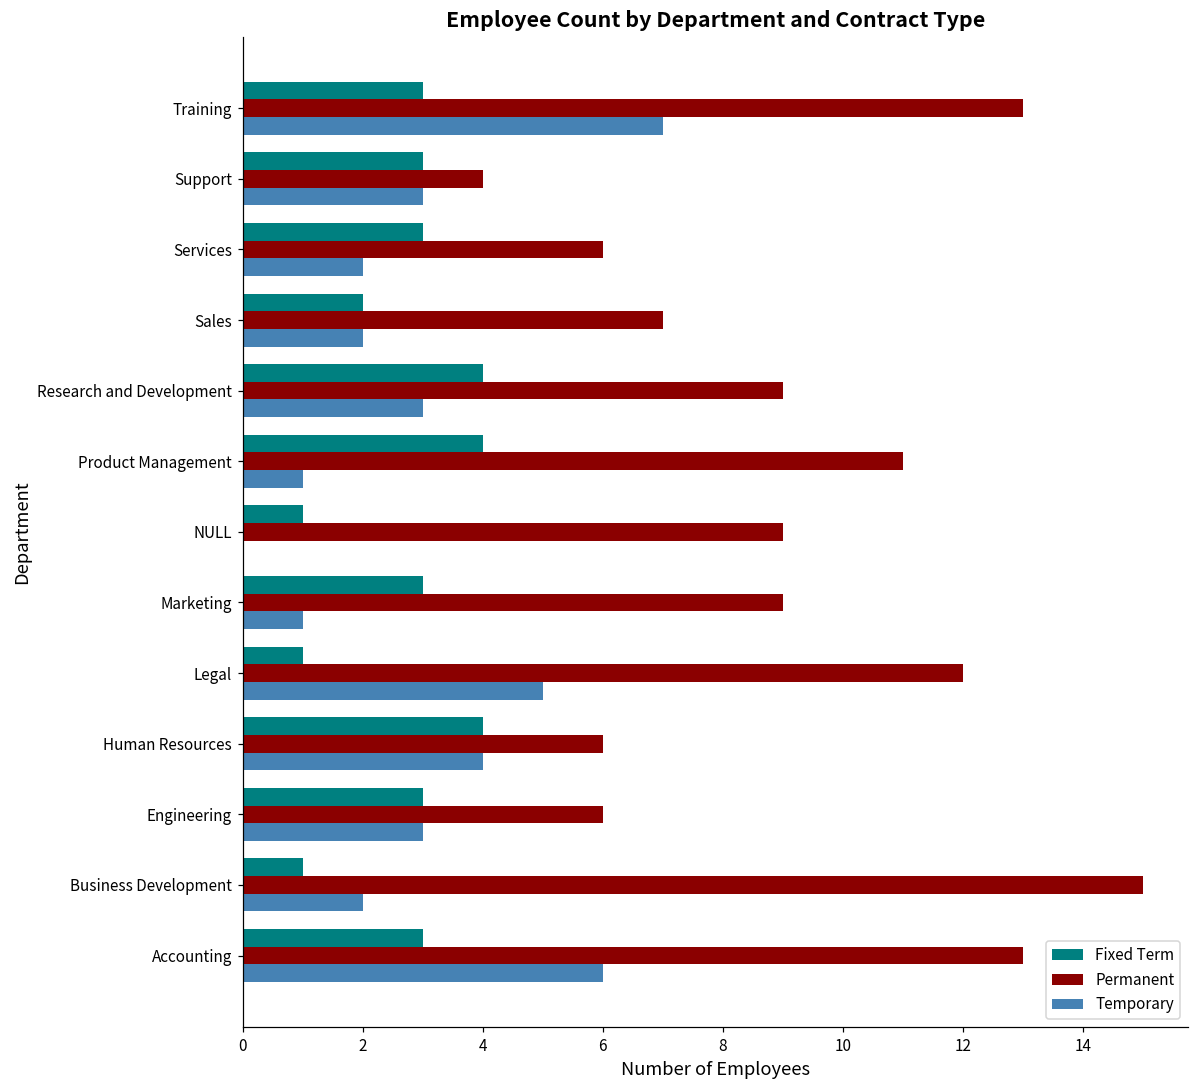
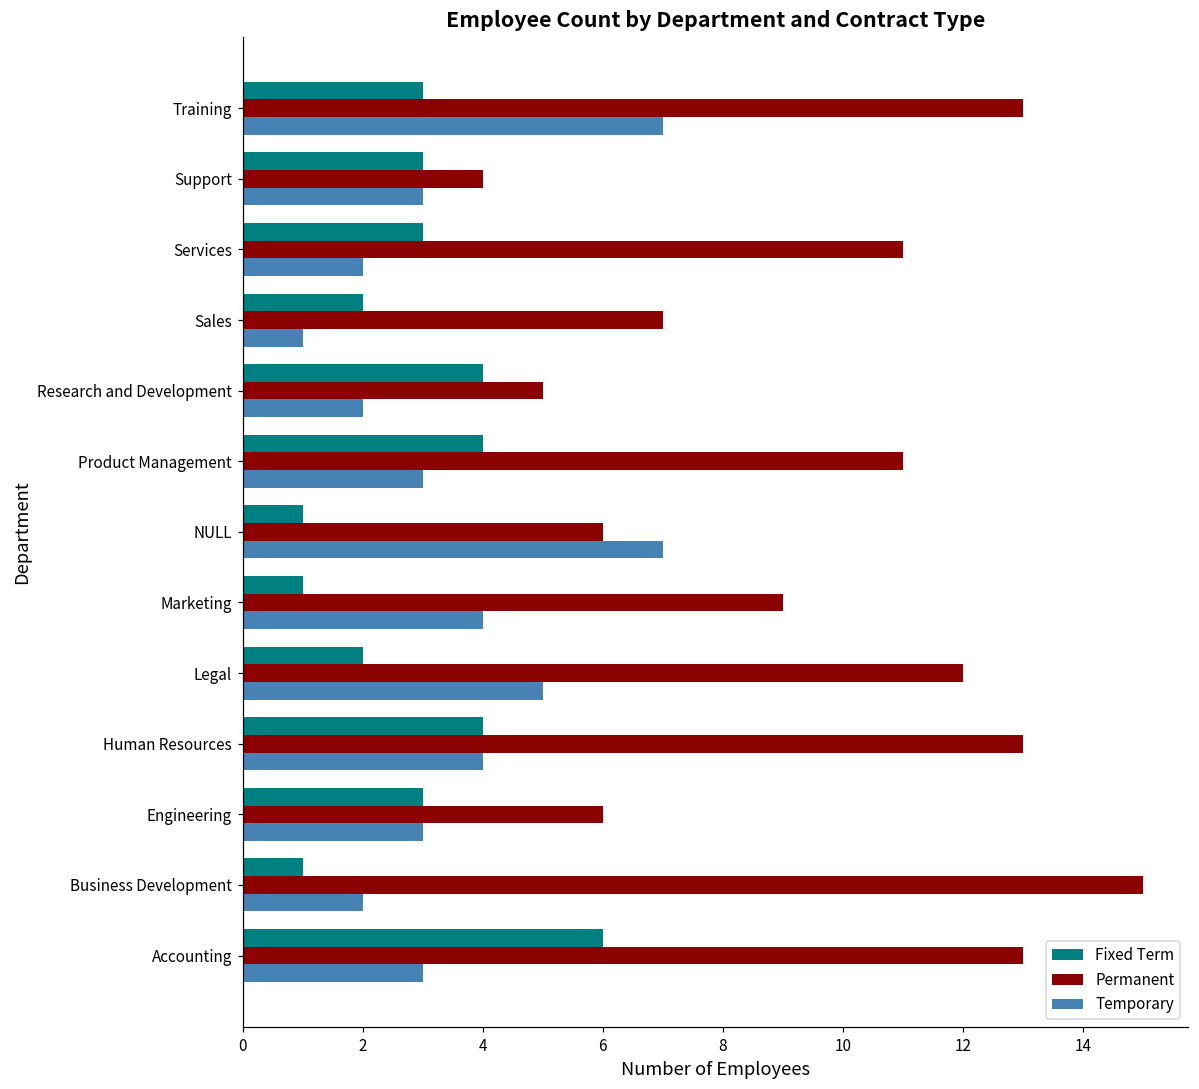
  {
    "Fixed Term": {
      "Training": 3,
      "Support": 3,
      "Services": 3,
      "Sales": 2,
      "Research and Development": 4,
      "Product Management": 4,
      "NULL": 1,
-     "Marketing": 3,
-     "Legal": 1,
+     "Marketing": 1,
+     "Legal": 2,
      "Human Resources": 4,
      "Engineering": 3,
      "Business Development": 1,
-     "Accounting": 3
+     "Accounting": 6
    },
    "Permanent": {
      "Training": 13,
      "Support": 4,
-     "Services": 6,
+     "Services": 11,
      "Sales": 7,
-     "Research and Development": 9,
+     "Research and Development": 5,
      "Product Management": 11,
-     "NULL": 9,
+     "NULL": 6,
      "Marketing": 9,
      "Legal": 12,
-     "Human Resources": 6,
+     "Human Resources": 13,
      "Engineering": 6,
      "Business Development": 15,
      "Accounting": 13
    },
    "Temporary": {
      "Training": 7,
      "Support": 3,
      "Services": 2,
-     "Sales": 2,
-     "Research and Development": 3,
-     "Product Management": 1,
-     "NULL": 0,
-     "Marketing": 1,
+     "Sales": 1,
+     "Research and Development": 2,
+     "Product Management": 3,
+     "NULL": 7,
+     "Marketing": 4,
      "Legal": 5,
      "Human Resources": 4,
      "Engineering": 3,
      "Business Development": 2,
-     "Accounting": 6
+     "Accounting": 3
    }
  }
